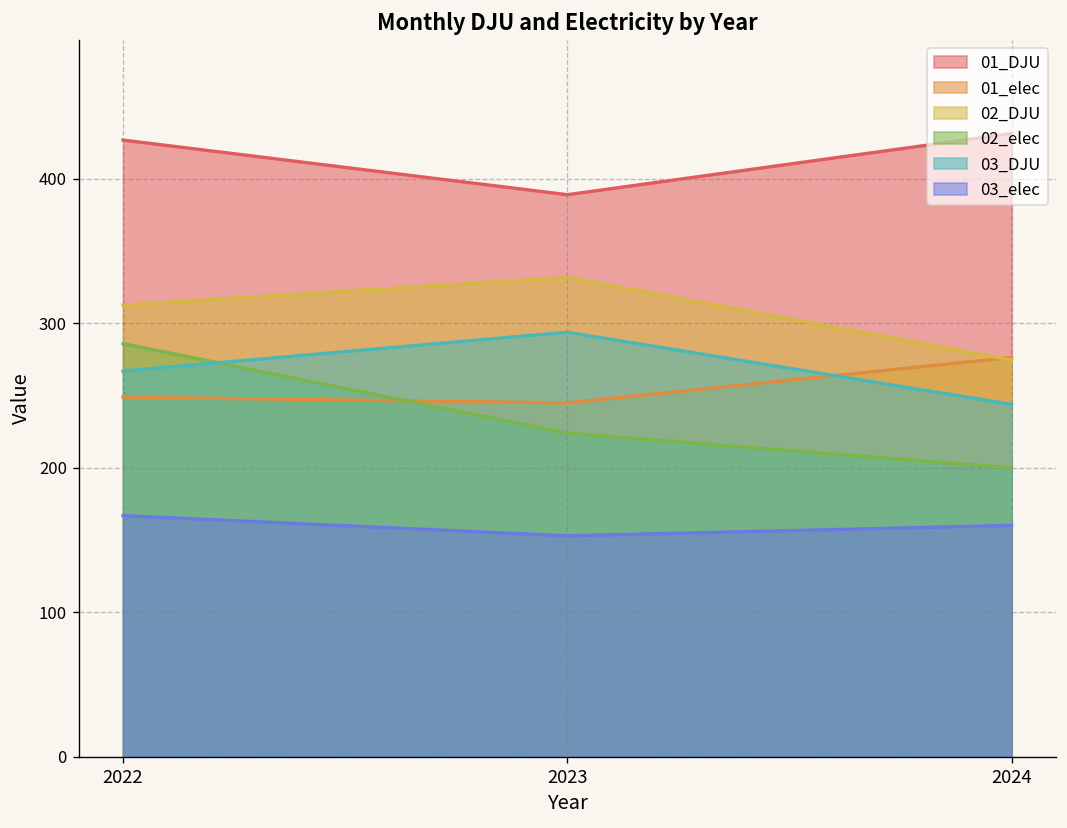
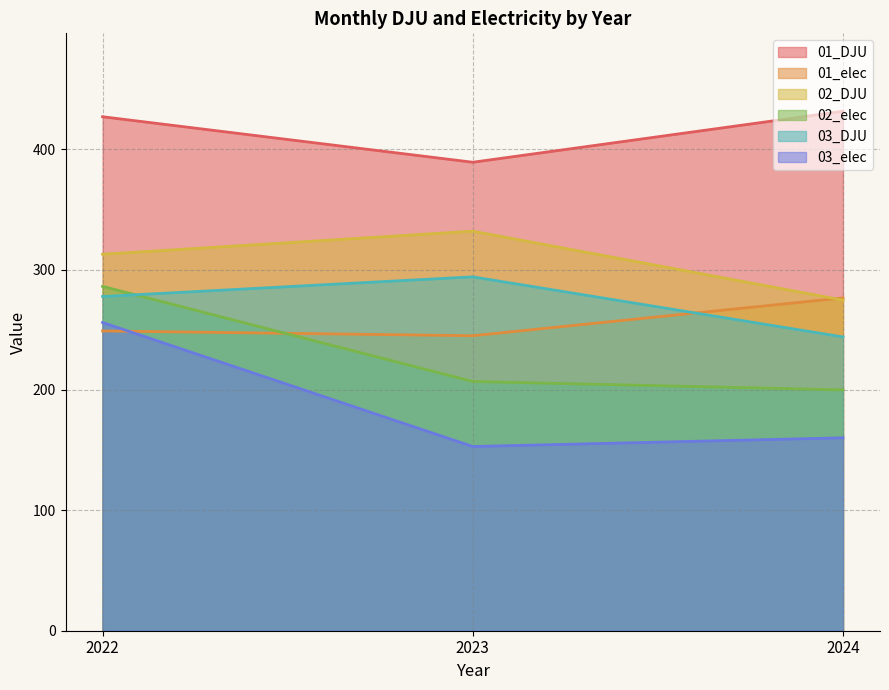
  {
    "02_elec": {
      "2022": 286,
-     "2023": 224,
+     "2023": 207,
      "2024": 200
    },
    "03_DJU": {
-     "2022": 267,
+     "2022": 278,
      "2023": 294,
      "2024": 244
    },
    "03_elec": {
-     "2022": 167,
+     "2022": 256,
      "2023": 153,
      "2024": 160
    }
  }
